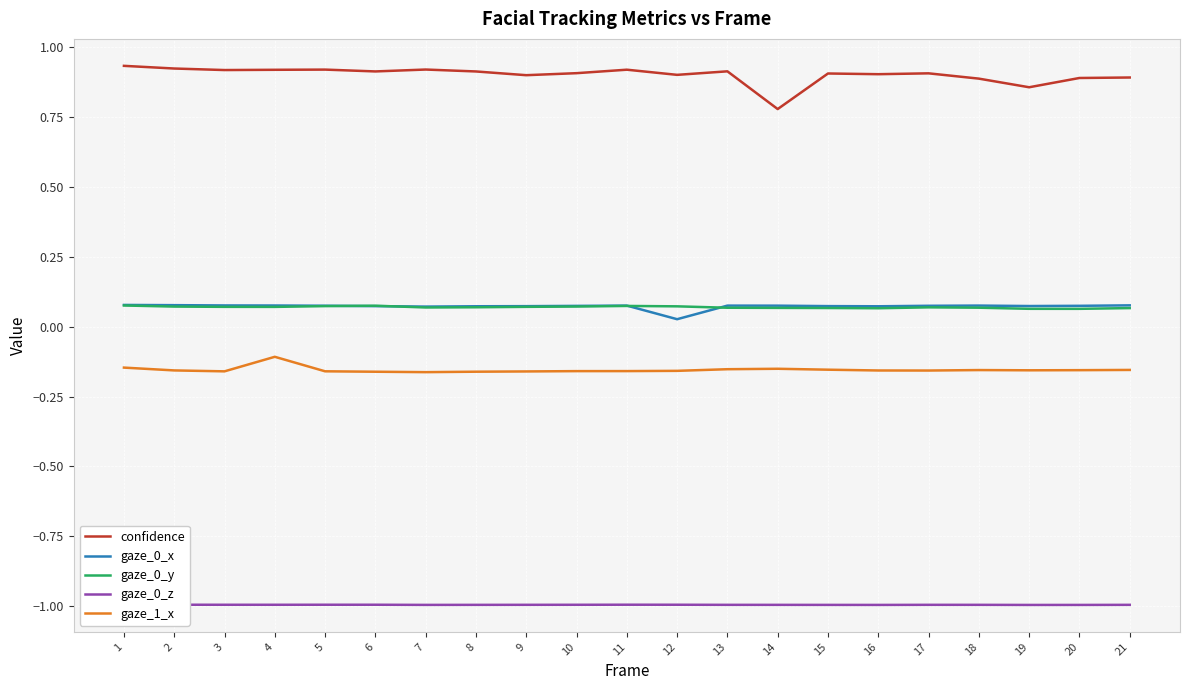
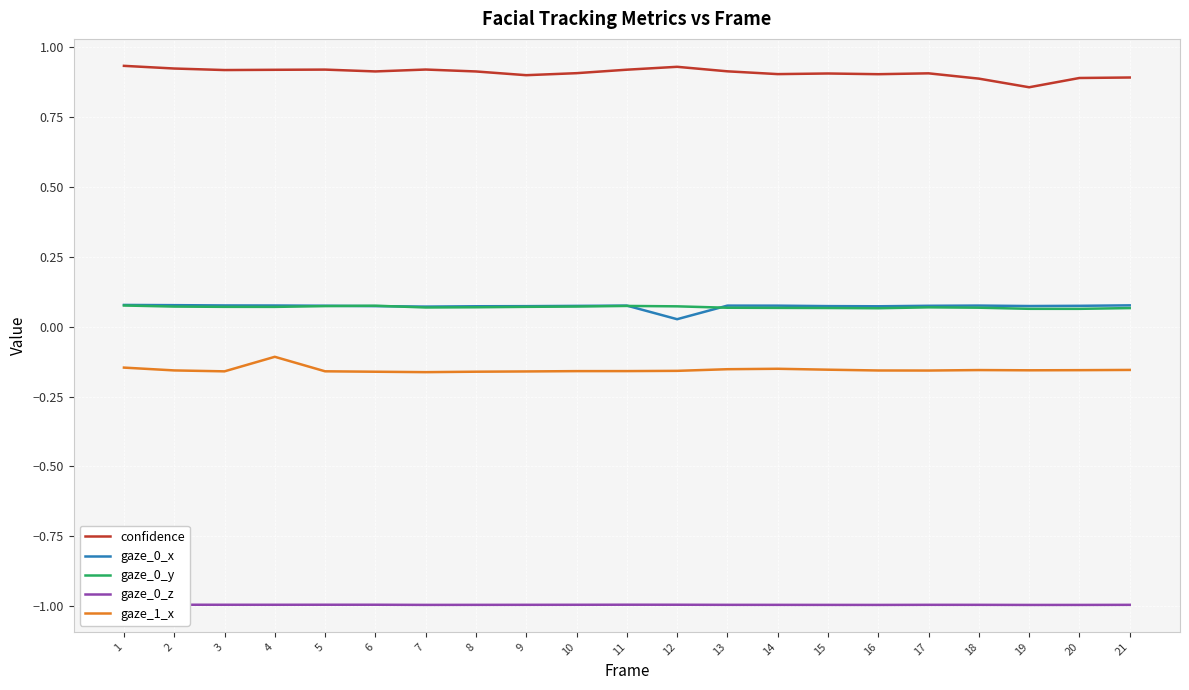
  {
    "confidence": {
      "1": 0.93,
      "2": 0.92,
      "3": 0.92,
      "4": 0.92,
      "5": 0.92,
      "6": 0.91,
      "7": 0.92,
      "8": 0.91,
      "9": 0.90,
      "10": 0.91,
      "11": 0.92,
-     "12": 0.90,
+     "12": 0.93,
      "13": 0.91,
-     "14": 0.78,
+     "14": 0.90,
      "15": 0.91,
      "16": 0.90,
      "17": 0.91,
      "18": 0.89,
      "19": 0.86,
      "20": 0.89,
      "21": 0.89
    },
    "gaze_0_x": {
      "12": 0.03,
      "19": 0.07,
      "20": 0.07,
      "21": 0.08
    },
    "gaze_0_y": {
      "12": 0.07,
      "19": 0.06,
      "20": 0.06,
      "21": 0.07
    },
    "gaze_0_z": {
      "3": -0.99,
      "4": -0.99,
      "5": -0.99,
      "6": -0.99,
      "7": -1.00,
      "8": -0.99,
      "9": -0.99,
      "10": -0.99,
      "11": -0.99,
      "12": -0.99,
      "13": -0.99,
      "14": -0.99,
      "15": -1.00,
      "16": -1.00,
      "17": -0.99,
      "18": -0.99,
      "19": -1.00,
      "20": -1.00,
      "21": -0.99
    },
    "gaze_1_x": {
      "1": -0.15,
      "2": -0.16,
      "3": -0.16,
      "4": -0.11,
      "5": -0.16,
      "6": -0.16,
      "7": -0.16,
      "8": -0.16,
      "9": -0.16,
      "10": -0.16,
      "11": -0.16,
      "12": -0.16,
      "13": -0.15,
      "14": -0.15,
      "15": -0.15,
      "16": -0.16,
      "17": -0.16,
      "18": -0.16,
      "19": -0.16,
      "20": -0.16,
      "21": -0.15
    }
  }
